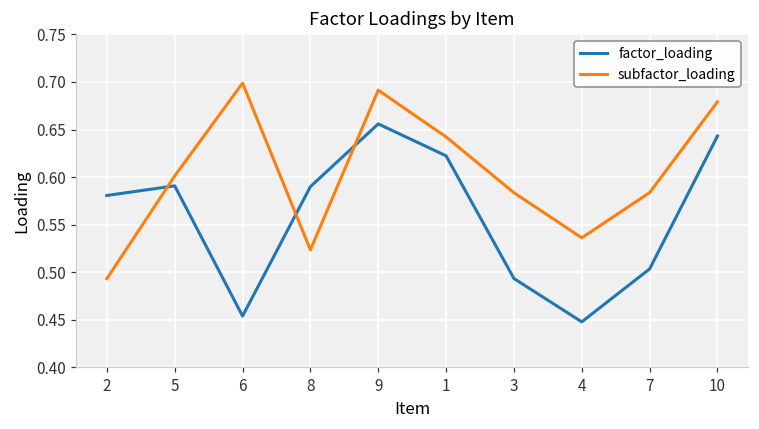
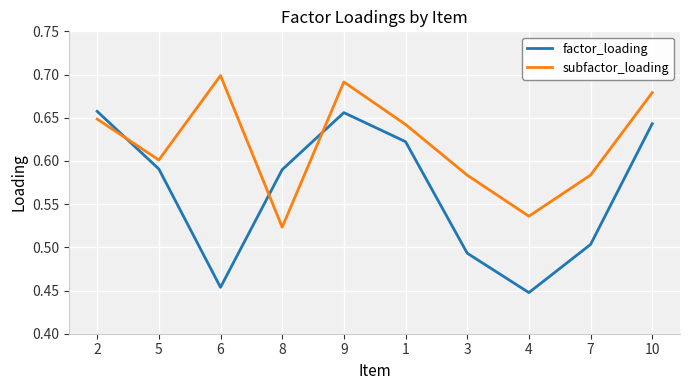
  {
    "factor_loading": {
-     "2": 0.58,
+     "2": 0.66,
      "5": 0.59,
      "6": 0.45,
      "8": 0.59,
      "9": 0.66,
      "1": 0.62,
      "3": 0.49,
      "4": 0.45,
      "7": 0.50,
      "10": 0.64
    },
    "subfactor_loading": {
-     "2": 0.49,
+     "2": 0.65,
      "5": 0.60,
      "6": 0.70,
      "8": 0.52,
      "9": 0.69,
      "1": 0.64,
      "3": 0.58,
      "4": 0.54,
      "7": 0.58,
      "10": 0.68
    }
  }
